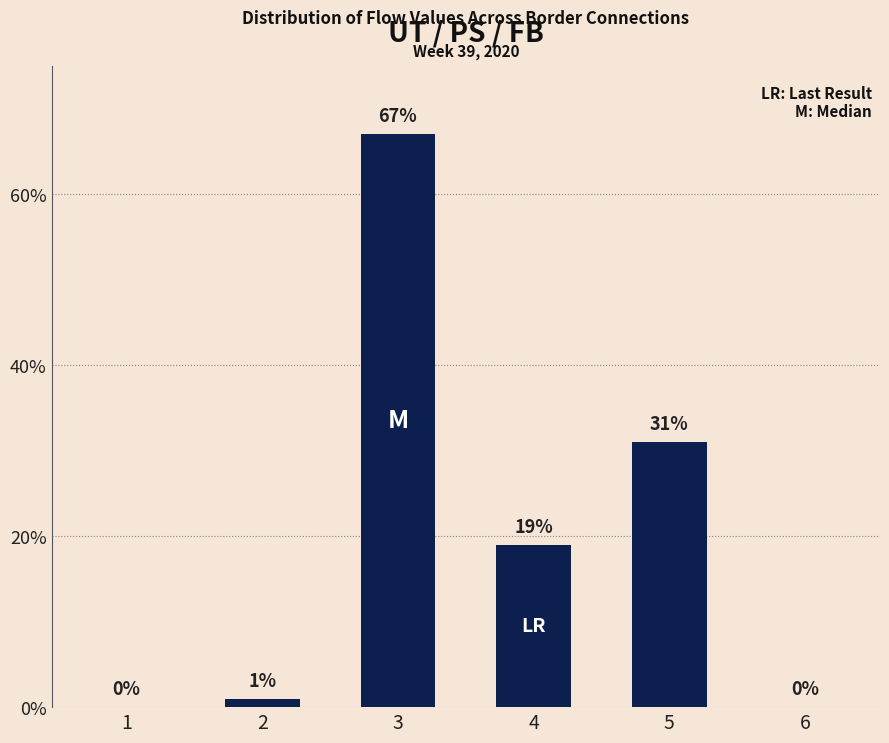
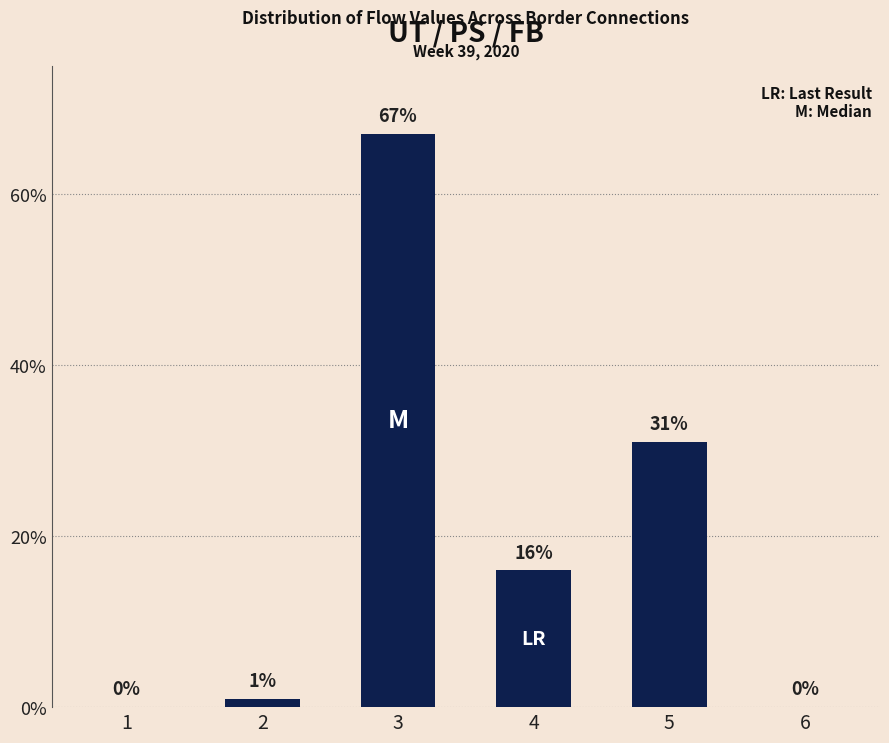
  {
    "1": "0%",
    "2": "1%",
    "3": "67%",
-   "4": "19%",
+   "4": "16%",
    "5": "31%",
    "6": "0%"
  }
